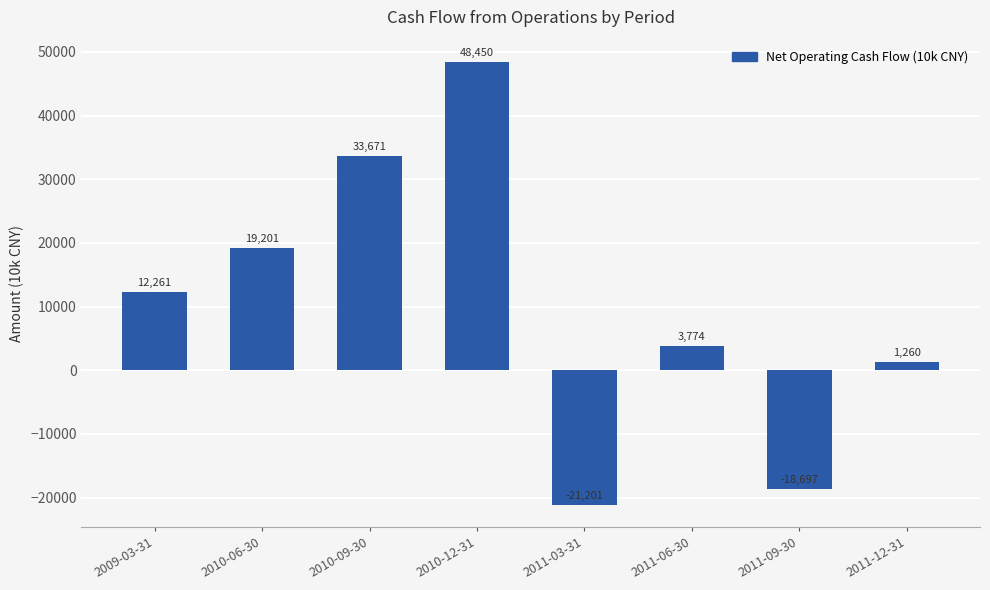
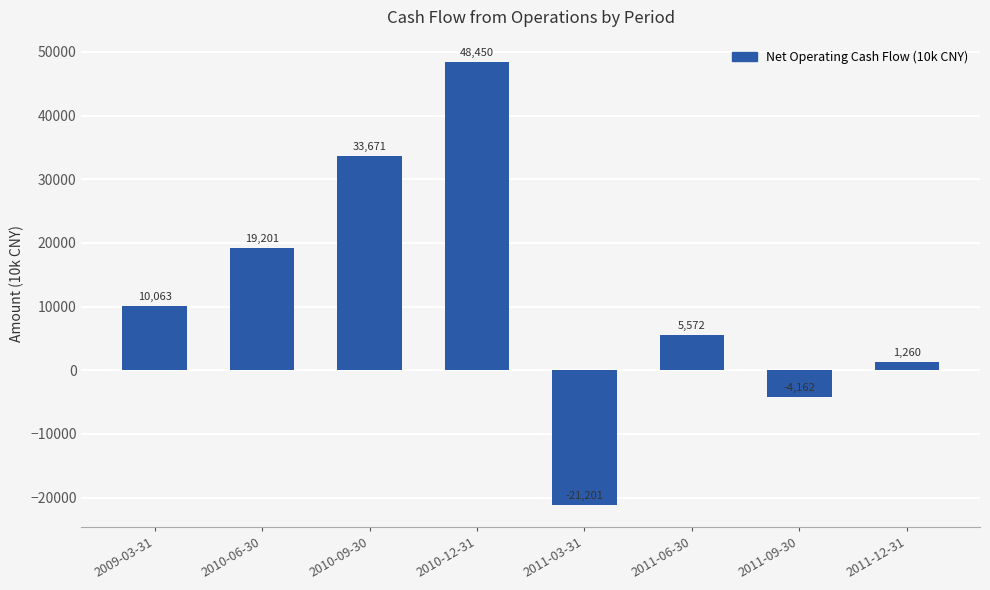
  {
-   "2009-03-31": "12,261",
+   "2009-03-31": "10,063",
    "2010-06-30": "19,201",
    "2010-09-30": "33,671",
    "2010-12-31": "48,450",
    "2011-03-31": "-21,201",
-   "2011-06-30": "3,774",
-   "2011-09-30": "-18,697",
+   "2011-06-30": "5,572",
+   "2011-09-30": "-4,162",
    "2011-12-31": "1,260"
  }
